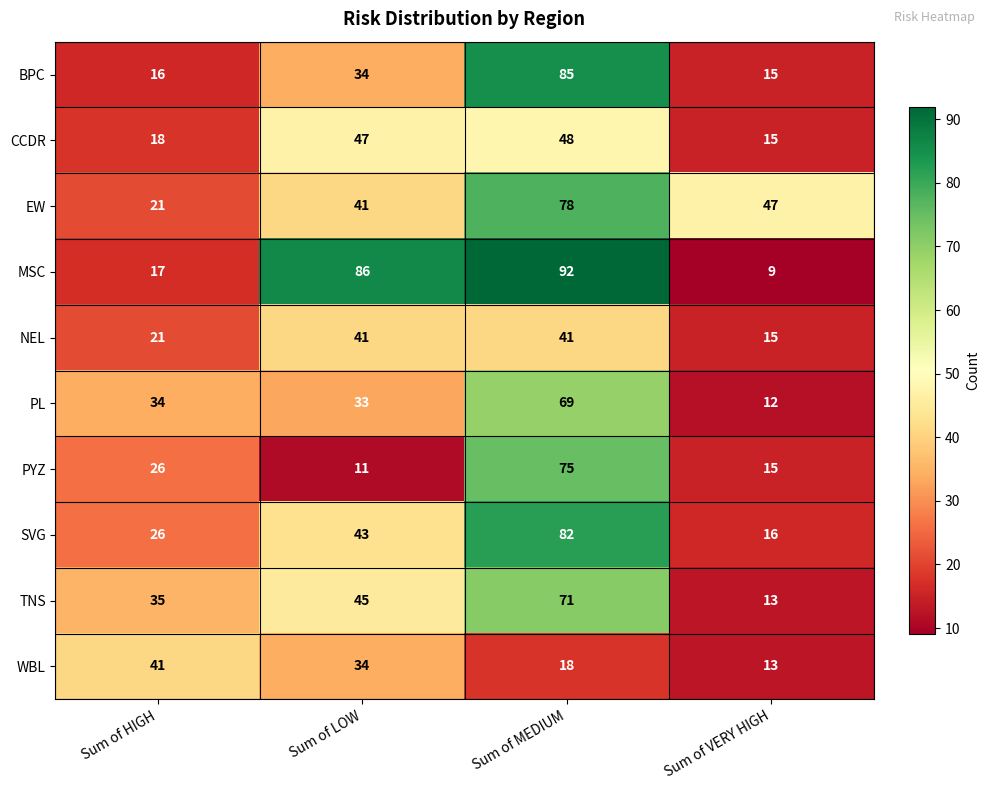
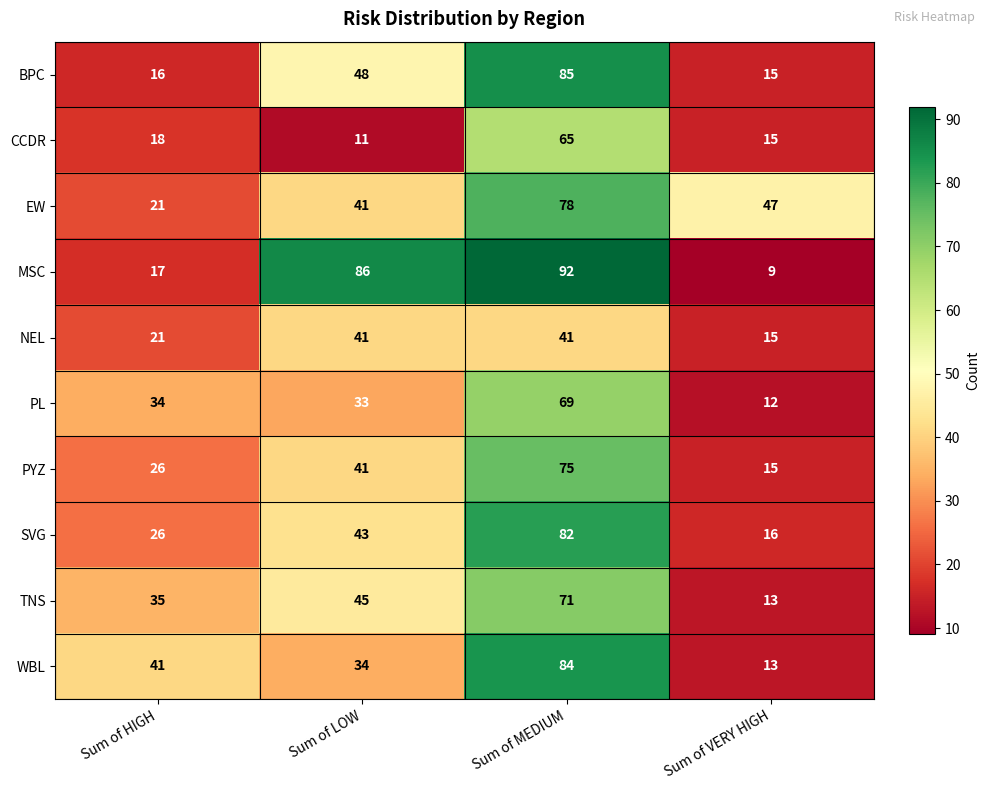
  {
    "BPC": {
      "Sum of HIGH": 16,
-     "Sum of LOW": 34,
+     "Sum of LOW": 48,
      "Sum of MEDIUM": 85,
      "Sum of VERY HIGH": 15
    },
    "CCDR": {
      "Sum of HIGH": 18,
-     "Sum of LOW": 47,
-     "Sum of MEDIUM": 48,
+     "Sum of LOW": 11,
+     "Sum of MEDIUM": 65,
      "Sum of VERY HIGH": 15
    },
    "EW": {
      "Sum of HIGH": 21,
      "Sum of LOW": 41,
      "Sum of MEDIUM": 78,
      "Sum of VERY HIGH": 47
    },
    "MSC": {
      "Sum of HIGH": 17,
      "Sum of LOW": 86,
      "Sum of MEDIUM": 92,
      "Sum of VERY HIGH": 9
    },
    "NEL": {
      "Sum of HIGH": 21,
      "Sum of LOW": 41,
      "Sum of MEDIUM": 41,
      "Sum of VERY HIGH": 15
    },
    "PL": {
      "Sum of HIGH": 34,
      "Sum of LOW": 33,
      "Sum of MEDIUM": 69,
      "Sum of VERY HIGH": 12
    },
    "PYZ": {
      "Sum of HIGH": 26,
-     "Sum of LOW": 11,
+     "Sum of LOW": 41,
      "Sum of MEDIUM": 75,
      "Sum of VERY HIGH": 15
    },
    "SVG": {
      "Sum of HIGH": 26,
      "Sum of LOW": 43,
      "Sum of MEDIUM": 82,
      "Sum of VERY HIGH": 16
    },
    "TNS": {
      "Sum of HIGH": 35,
      "Sum of LOW": 45,
      "Sum of MEDIUM": 71,
      "Sum of VERY HIGH": 13
    },
    "WBL": {
      "Sum of HIGH": 41,
      "Sum of LOW": 34,
-     "Sum of MEDIUM": 18,
+     "Sum of MEDIUM": 84,
      "Sum of VERY HIGH": 13
    }
  }
